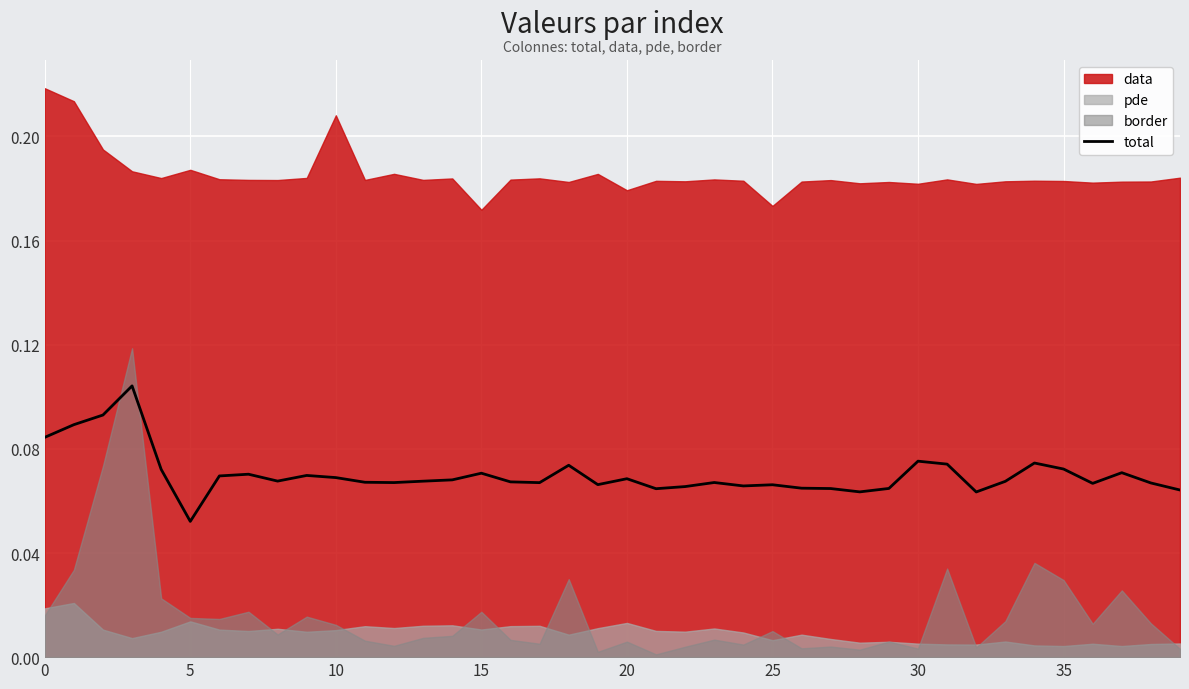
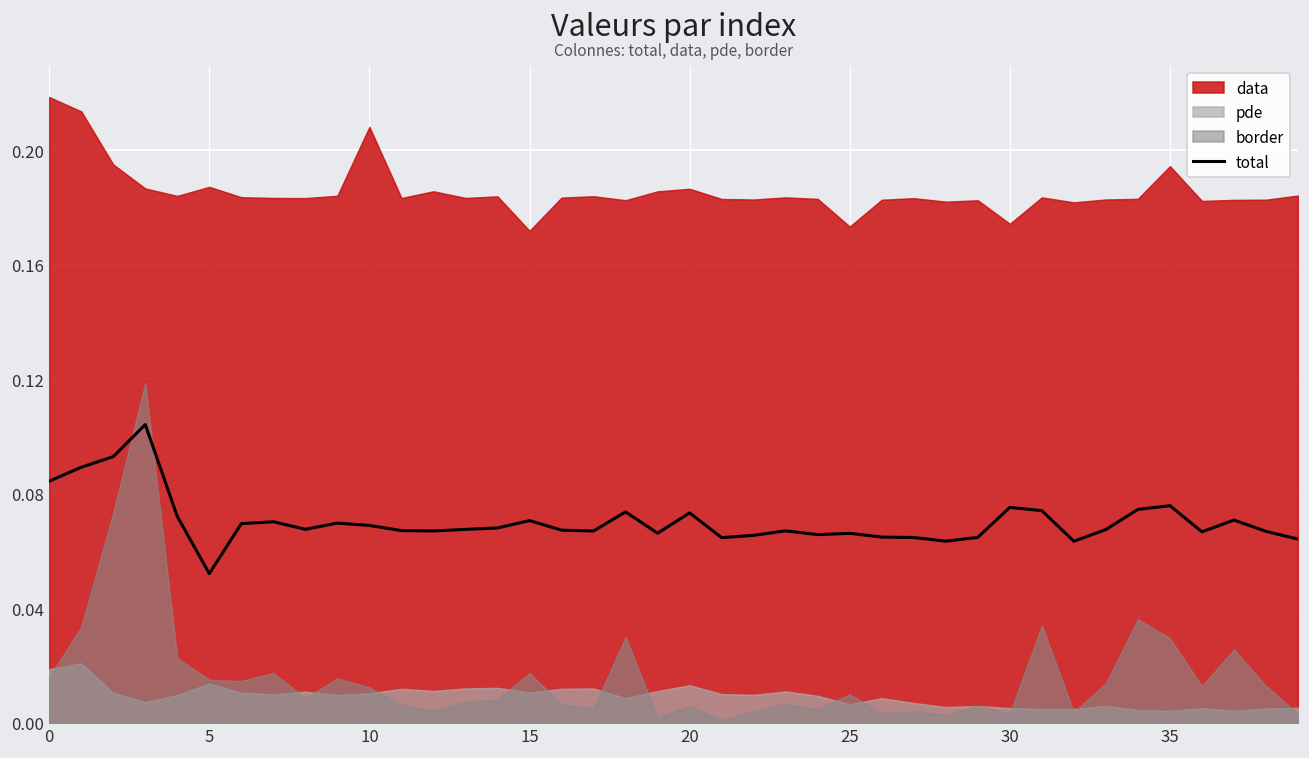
  {
    "total": {
      "0": 0.084,
      "5": 0.052,
      "10": 0.069,
      "15": 0.071,
-     "20": 0.069,
+     "20": 0.073,
      "25": 0.066,
      "30": 0.075,
-     "35": 0.072
+     "35": 0.076
    },
    "data": {
      "0": 0.219,
      "5": 0.187,
      "10": 0.208,
      "15": 0.172,
-     "20": 0.179,
+     "20": 0.187,
      "25": 0.173,
-     "30": 0.182,
-     "35": 0.183
+     "30": 0.174,
+     "35": 0.194
    }
  }
